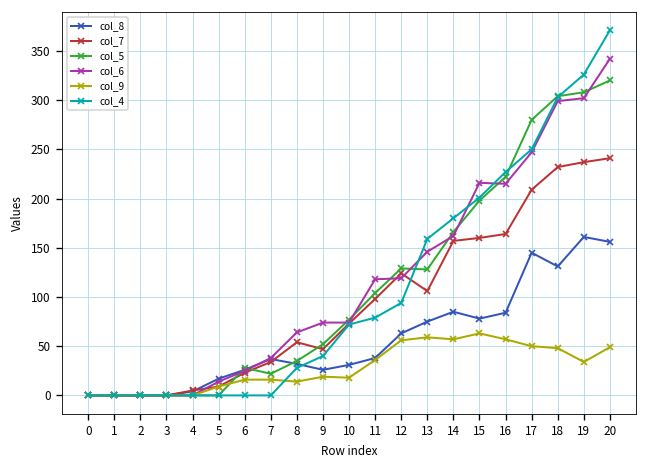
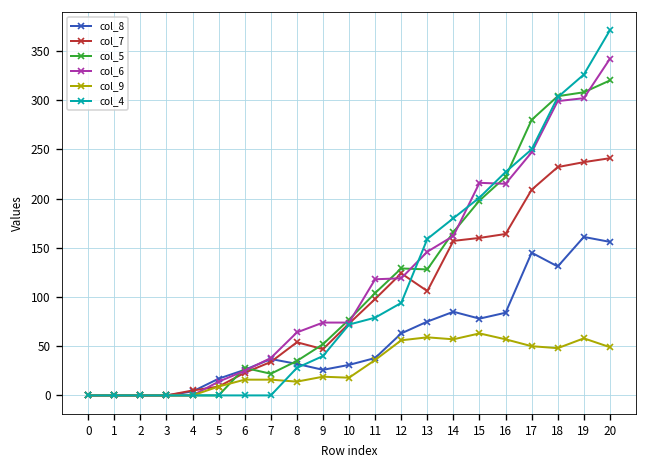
  {
    "col_8": {
      "9": 30,
      "10": 30,
      "12": 60,
      "13": 80,
      "14": 90,
      "15": 80,
      "16": 80,
      "17": 150,
      "18": 130,
      "19": 160,
      "20": 160
    },
    "col_7": {
      "8": 50,
      "9": 50,
      "11": 100,
      "12": 120,
      "13": 110,
      "14": 160,
      "15": 160,
      "16": 160,
      "17": 210,
      "18": 230,
      "19": 240,
      "20": 240
    },
    "col_5": {
      "7": 20,
      "9": 50,
      "11": 100,
      "12": 130,
      "13": 130,
      "14": 170,
      "16": 220,
      "17": 280,
      "19": 310,
      "20": 320
    },
    "col_6": {
      "8": 60,
      "9": 70,
      "11": 120,
      "12": 120,
      "13": 150,
      "14": 160,
      "15": 220,
      "16": 220,
      "18": 300,
      "19": 300,
      "20": 340
    },
    "col_9": {
      "6": 20,
      "7": 20,
      "8": 10,
      "9": 20,
      "10": 20,
      "12": 60,
      "13": 60,
      "14": 60,
      "15": 60,
      "16": 60,
      "17": 50,
      "18": 50,
-     "19": 30,
+     "19": 60,
      "20": 50
    },
    "col_4": {
      "6": 0,
      "7": 0,
      "8": 30,
      "9": 40,
      "11": 80,
      "12": 90,
      "13": 160,
      "14": 180,
      "16": 230,
      "19": 330,
      "20": 370
    }
  }
